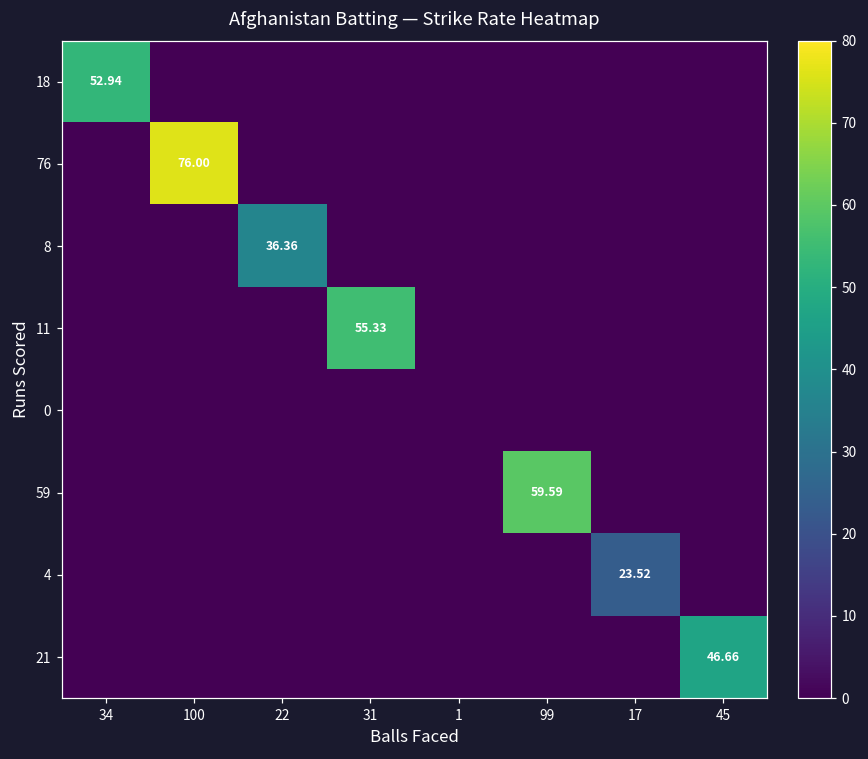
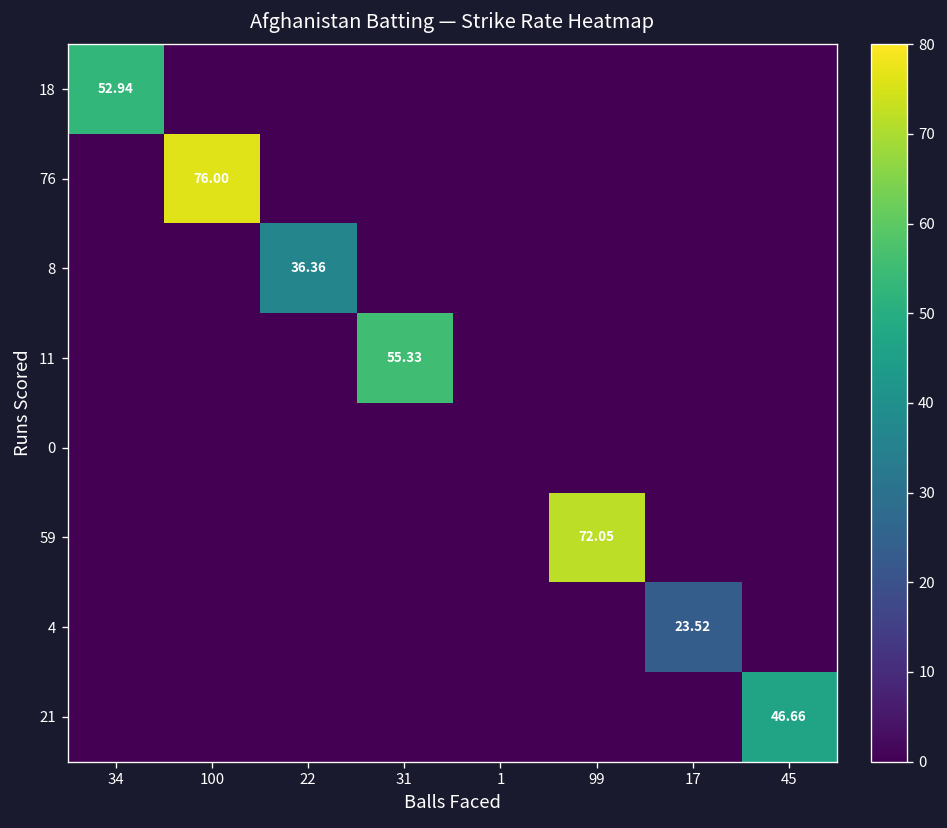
  {
    "18": {
      "34": 52.94
    },
    "76": {
      "100": 76.00
    },
    "8": {
      "22": 36.36
    },
    "11": {
      "31": 55.33
    },
    "59": {
-     "99": 59.59
+     "99": 72.05
    },
    "4": {
      "17": 23.52
    },
    "21": {
      "45": 46.66
    }
  }
